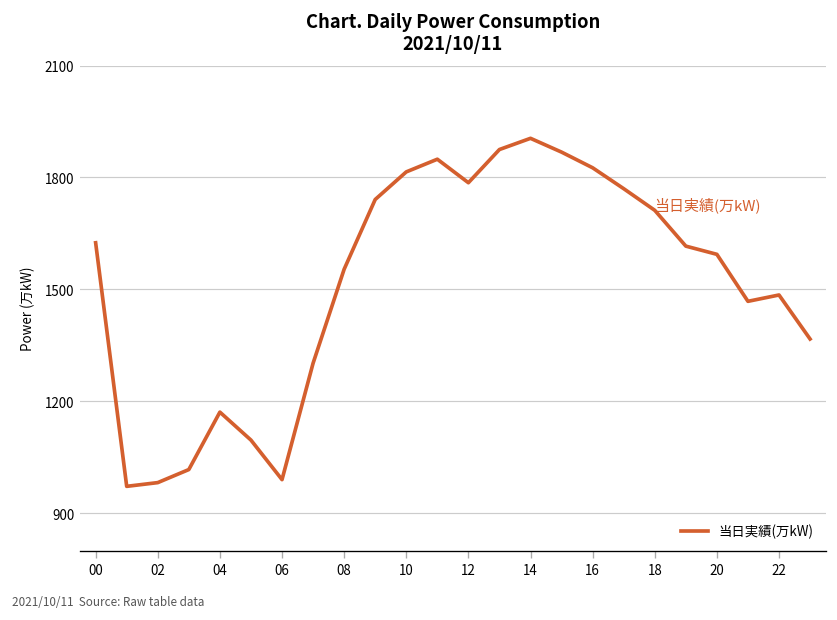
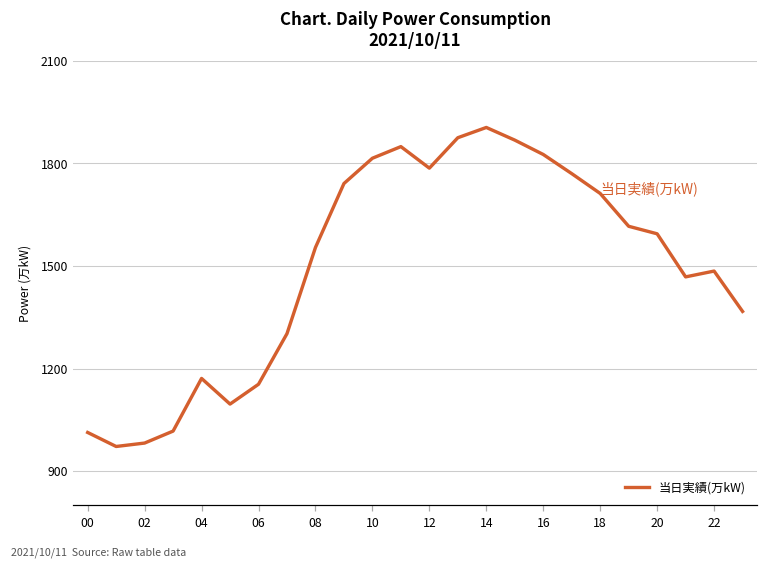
  {
-   "00": 1630,
+   "00": 1010,
    "02": 980,
    "04": 1170,
-   "06": 990,
+   "06": 1150,
    "08": 1550,
    "10": 1820,
    "12": 1790,
    "14": 1910,
    "16": 1830,
    "18": 1710,
    "20": 1590,
    "22": 1490
  }
